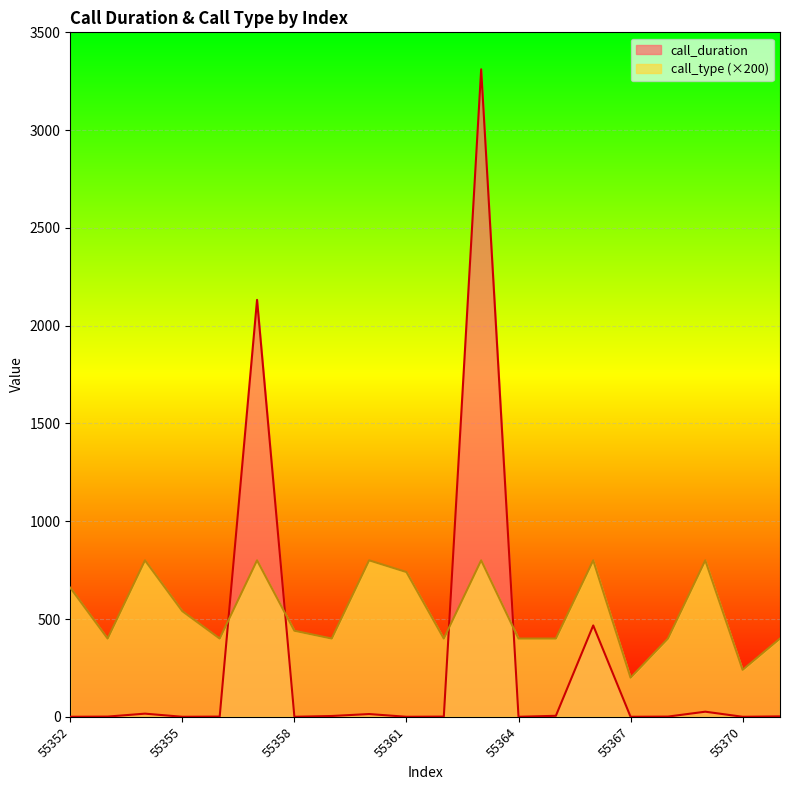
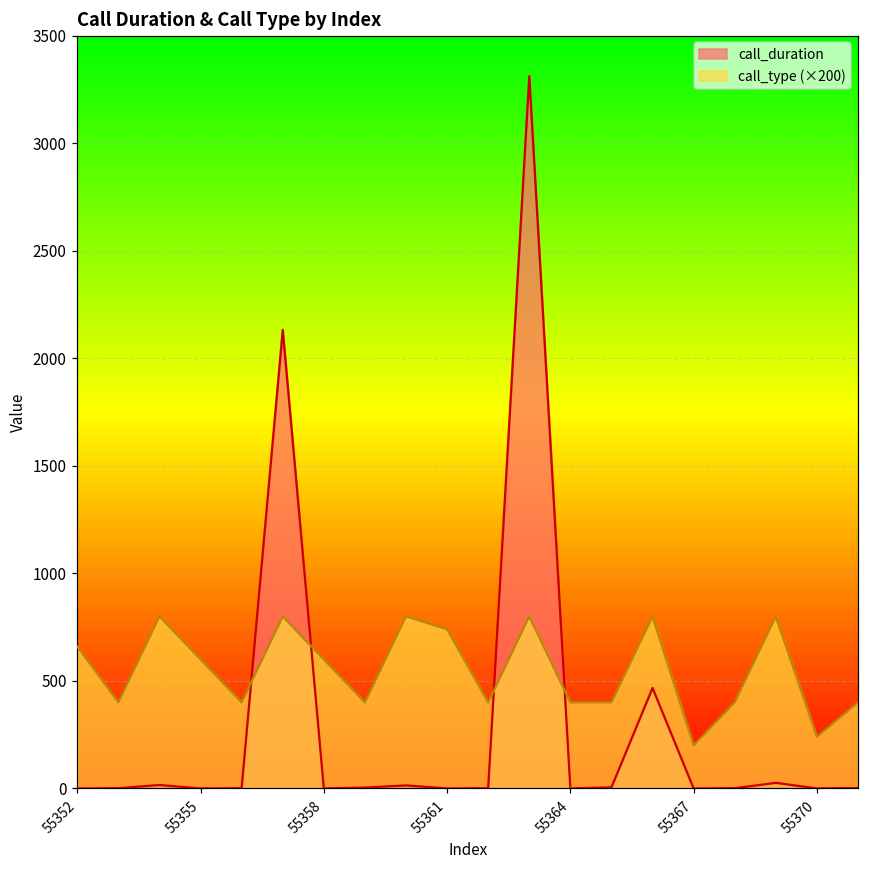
  {
    "call_duration": {
      "55352": 0,
      "55355": 0,
      "55358": 0,
      "55361": 0,
      "55364": 0,
      "55367": 0,
      "55370": 0
    },
    "call_type (×200)": {
      "55352": 660,
-     "55355": 540,
-     "55358": 440,
+     "55355": 600,
+     "55358": 600,
      "55361": 740,
      "55364": 400,
      "55367": 200,
      "55370": 240
    }
  }
